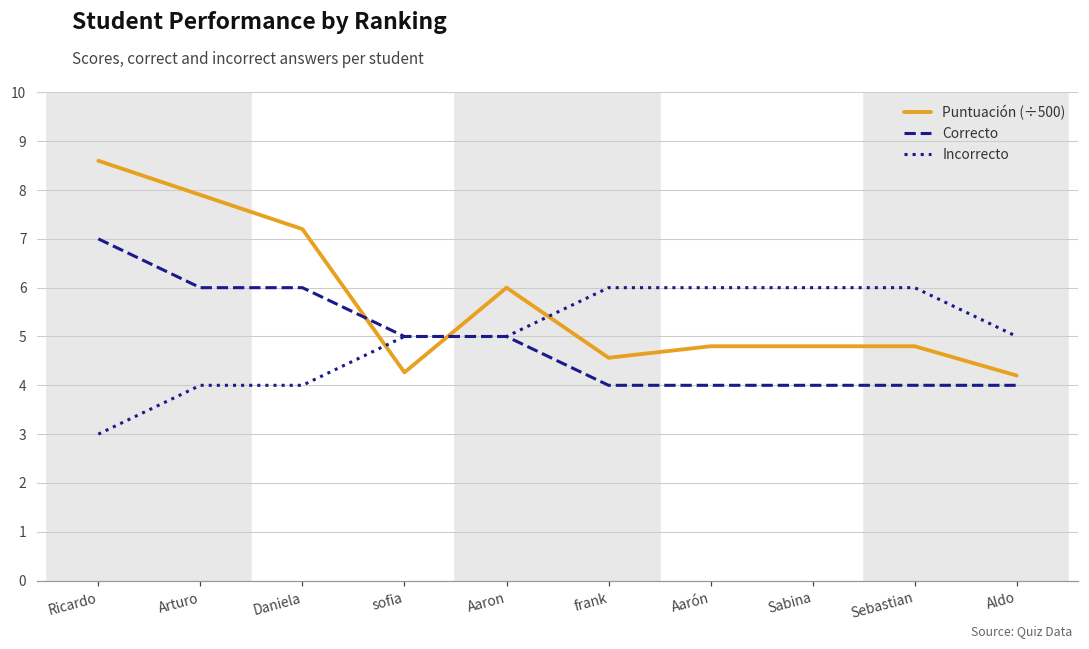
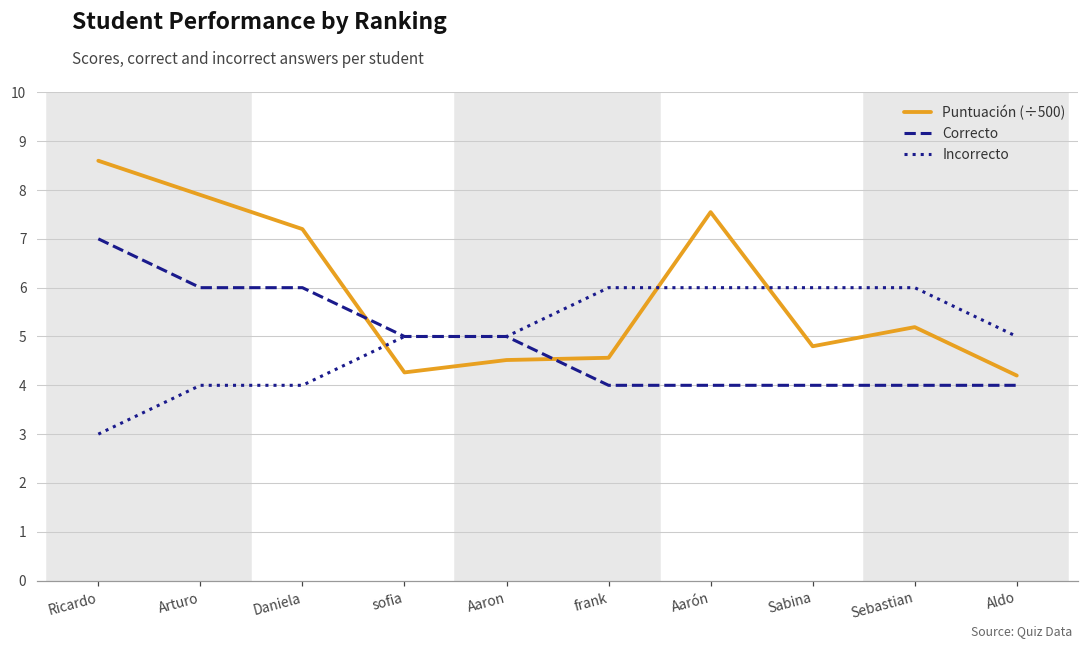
  {
    "Puntuación (÷500)": {
      "Ricardo": 8.6,
      "Arturo": 7.9,
      "Daniela": 7.2,
      "sofia": 4.3,
-     "Aaron": 6.0,
+     "Aaron": 4.5,
      "frank": 4.6,
-     "Aarón": 4.8,
+     "Aarón": 7.5,
      "Sabina": 4.8,
-     "Sebastian": 4.8,
+     "Sebastian": 5.2,
      "Aldo": 4.2
    }
  }
